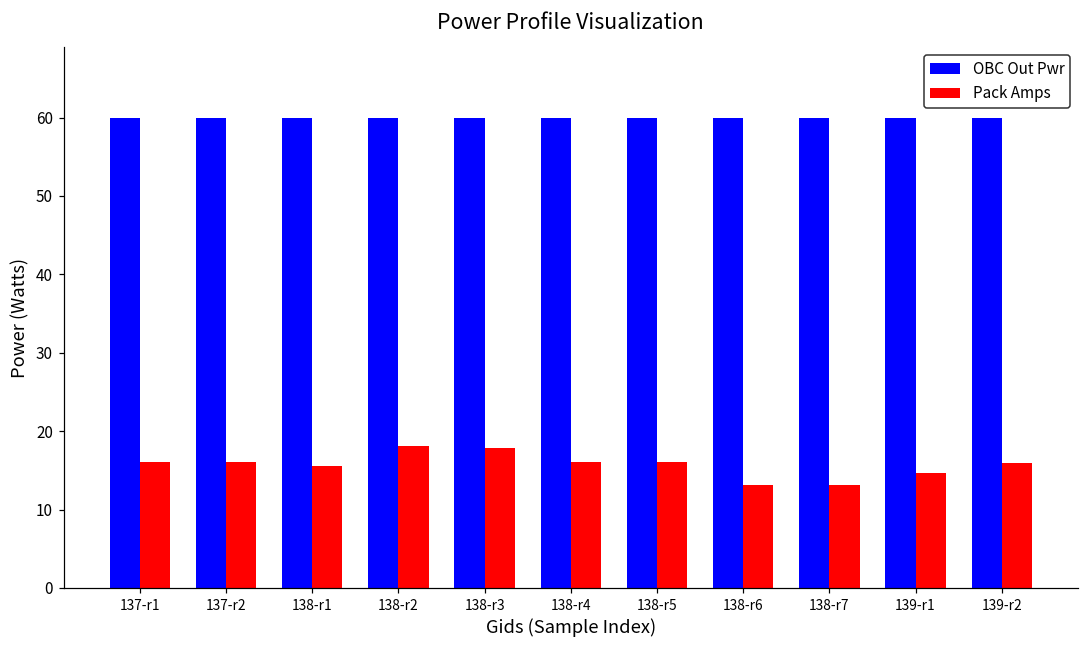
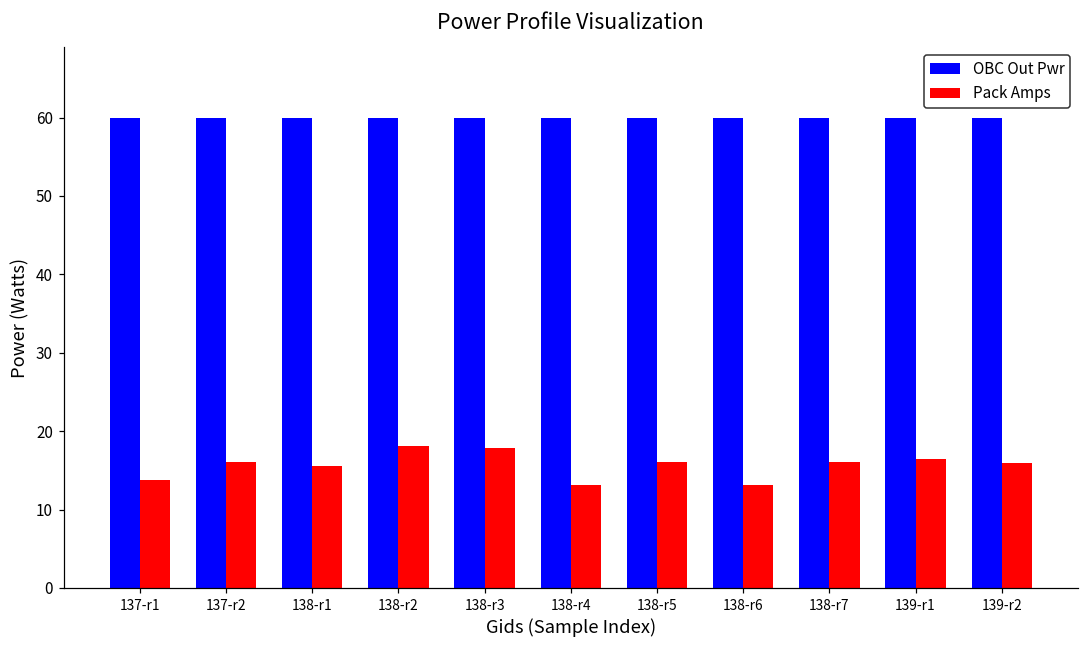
  {
    "OBC Out Pwr": {
      "137-r1": 60,
      "137-r2": 60,
      "138-r1": 60,
      "138-r2": 60,
      "138-r3": 60,
      "138-r4": 60,
      "138-r5": 60,
      "138-r6": 60,
      "138-r7": 60,
      "139-r1": 60,
      "139-r2": 60
    },
    "Pack Amps": {
-     "137-r1": 16,
+     "137-r1": 14,
      "137-r2": 16,
      "138-r1": 16,
      "138-r2": 18,
      "138-r3": 18,
-     "138-r4": 16,
+     "138-r4": 13,
      "138-r5": 16,
      "138-r6": 13,
-     "138-r7": 13,
-     "139-r1": 15,
+     "138-r7": 16,
+     "139-r1": 16,
      "139-r2": 16
    }
  }
